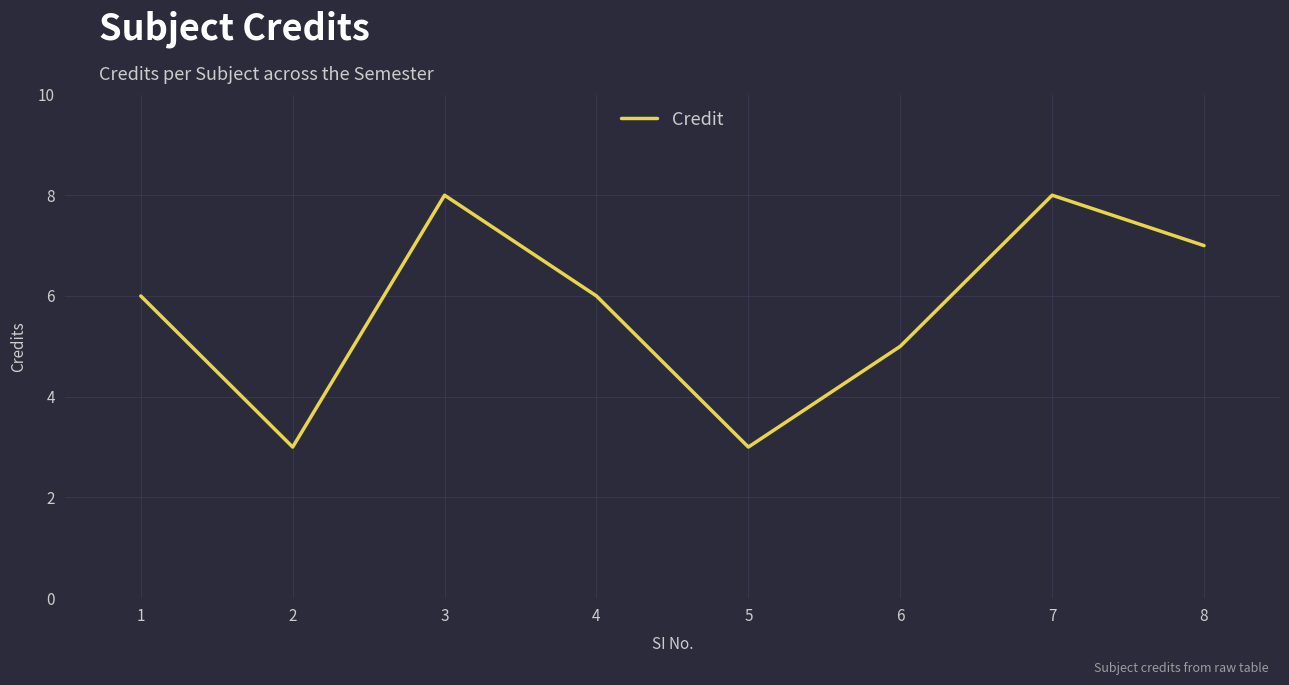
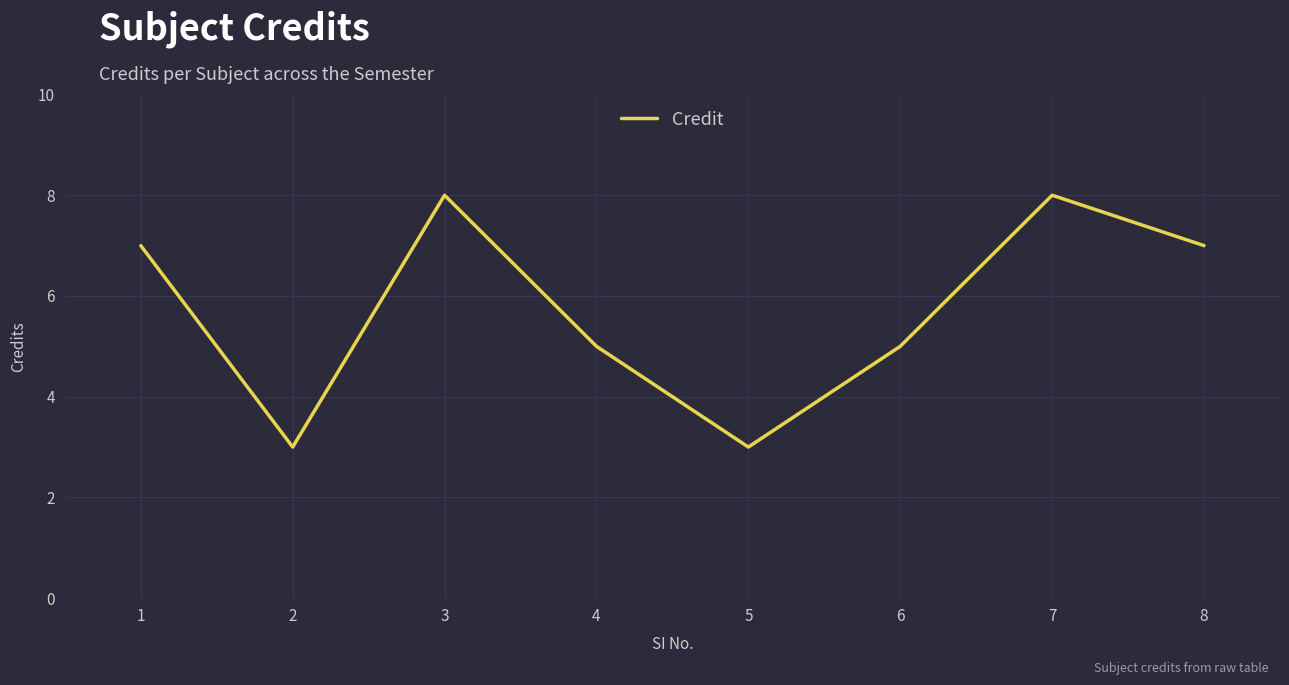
  {
-   "1": 6,
+   "1": 7,
    "2": 3,
    "3": 8,
-   "4": 6,
+   "4": 5,
    "5": 3,
    "6": 5,
    "7": 8,
    "8": 7
  }
